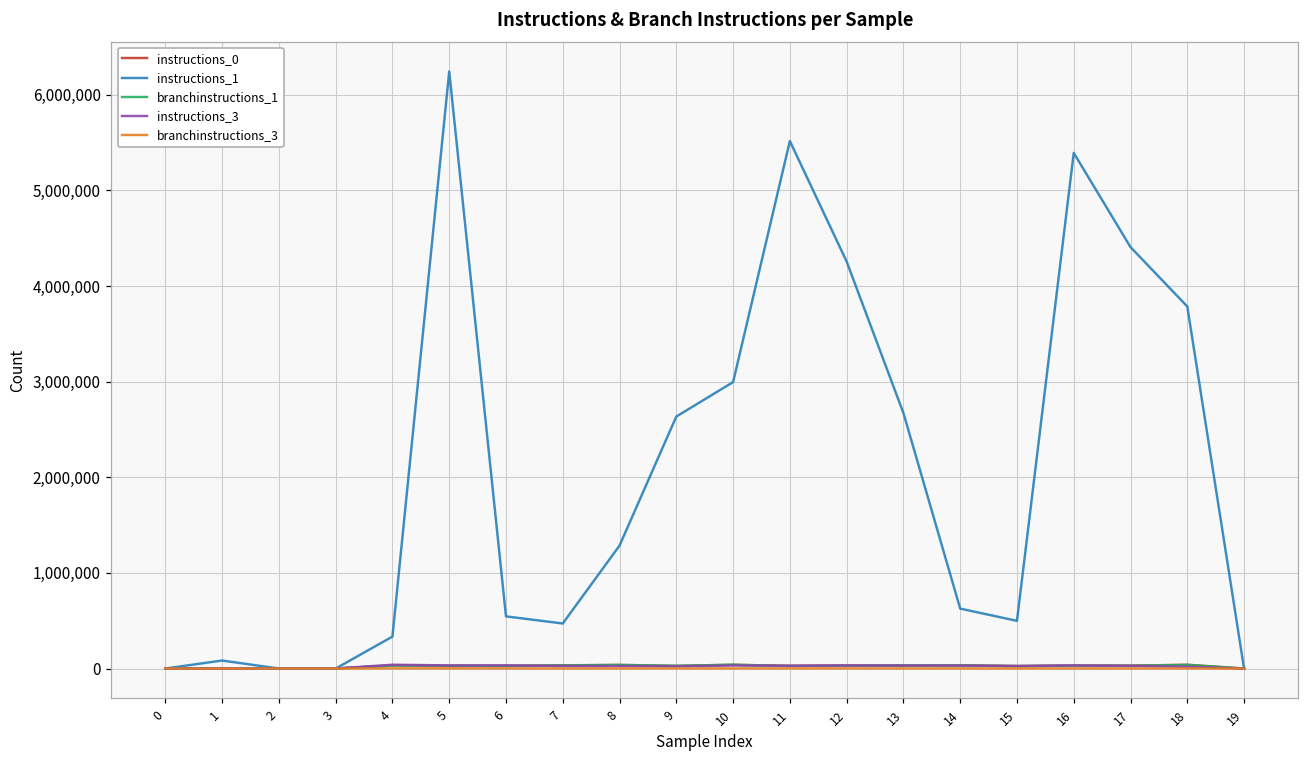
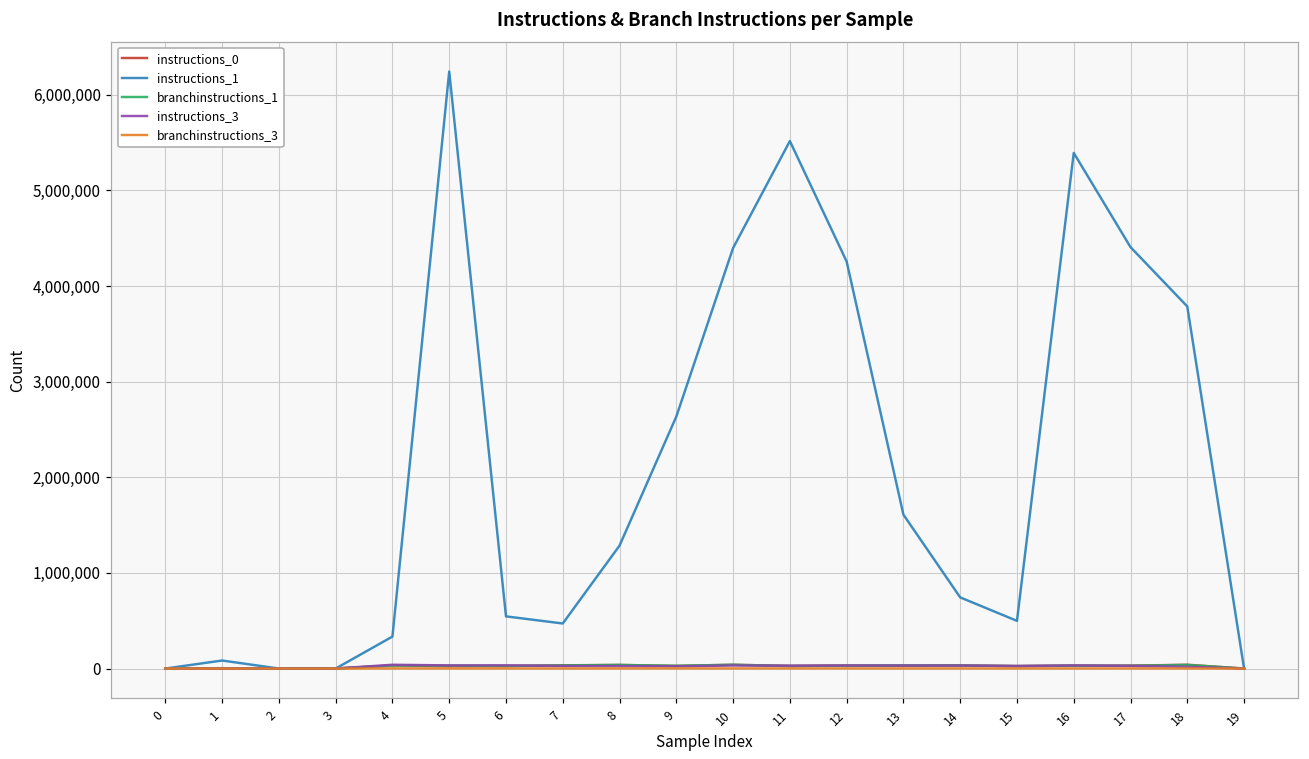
  {
    "instructions_1": {
      "1": "100,000",
      "4": "300,000",
      "5": "6,200,000",
      "6": "500,000",
      "7": "500,000",
      "8": "1,300,000",
      "9": "2,600,000",
-     "10": "3,000,000",
+     "10": "4,400,000",
      "11": "5,500,000",
      "12": "4,300,000",
-     "13": "2,700,000",
-     "14": "600,000",
+     "13": "1,600,000",
+     "14": "700,000",
      "15": "500,000",
      "16": "5,400,000",
      "17": "4,400,000",
      "18": "3,800,000"
    },
    "branchinstructions_3": {
      "4": "0",
      "10": "0"
    }
  }
